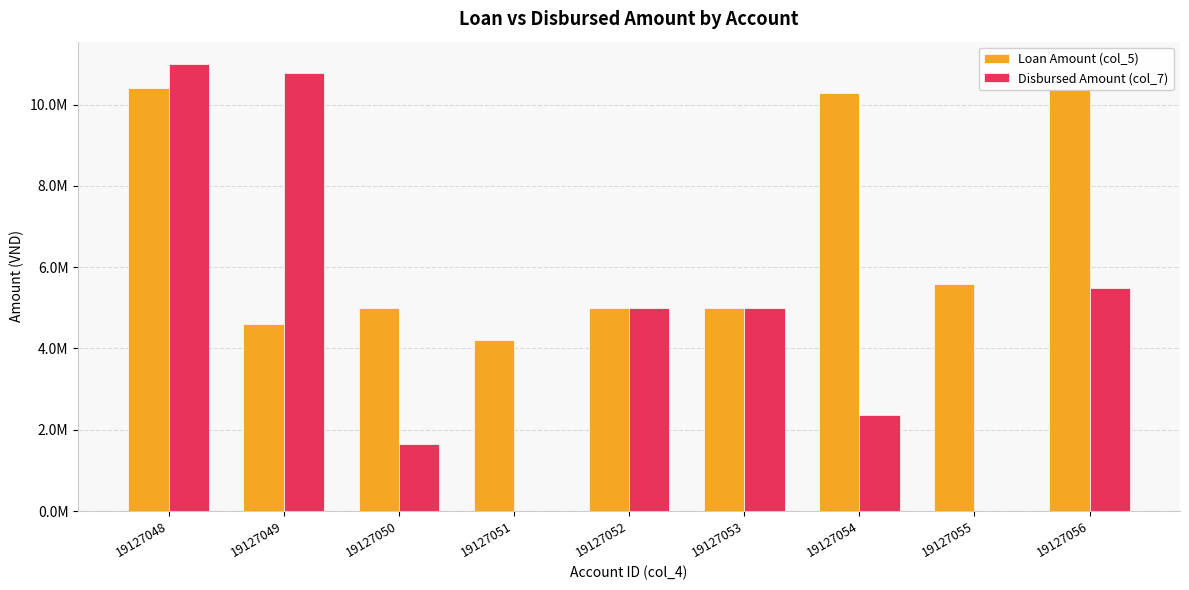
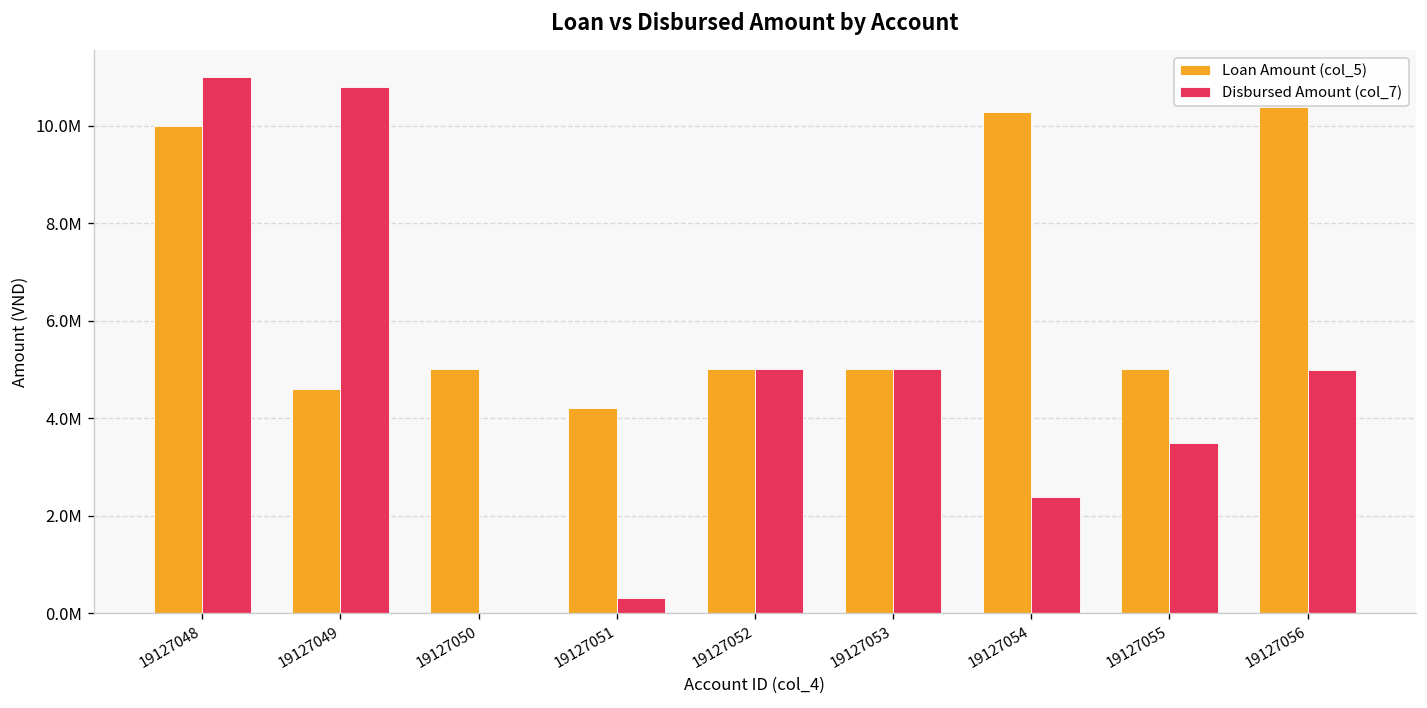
  {
    "Loan Amount (col_5)": {
-     "19127048": 10400000,
+     "19127048": 10000000,
      "19127049": 4600000,
      "19127050": 5000000,
      "19127051": 4200000,
      "19127052": 5000000,
      "19127053": 5000000,
      "19127054": 10300000,
-     "19127055": 5600000
+     "19127055": 5000000
    },
    "Disbursed Amount (col_7)": {
      "19127048": 11000000,
      "19127049": 10800000,
-     "19127050": 1600000,
-     "19127051": 0,
+     "19127050": 0,
+     "19127051": 300000,
      "19127052": 5000000,
      "19127053": 5000000,
      "19127054": 2400000,
-     "19127055": 0,
-     "19127056": 5500000
+     "19127055": 3500000,
+     "19127056": 5000000
    }
  }
